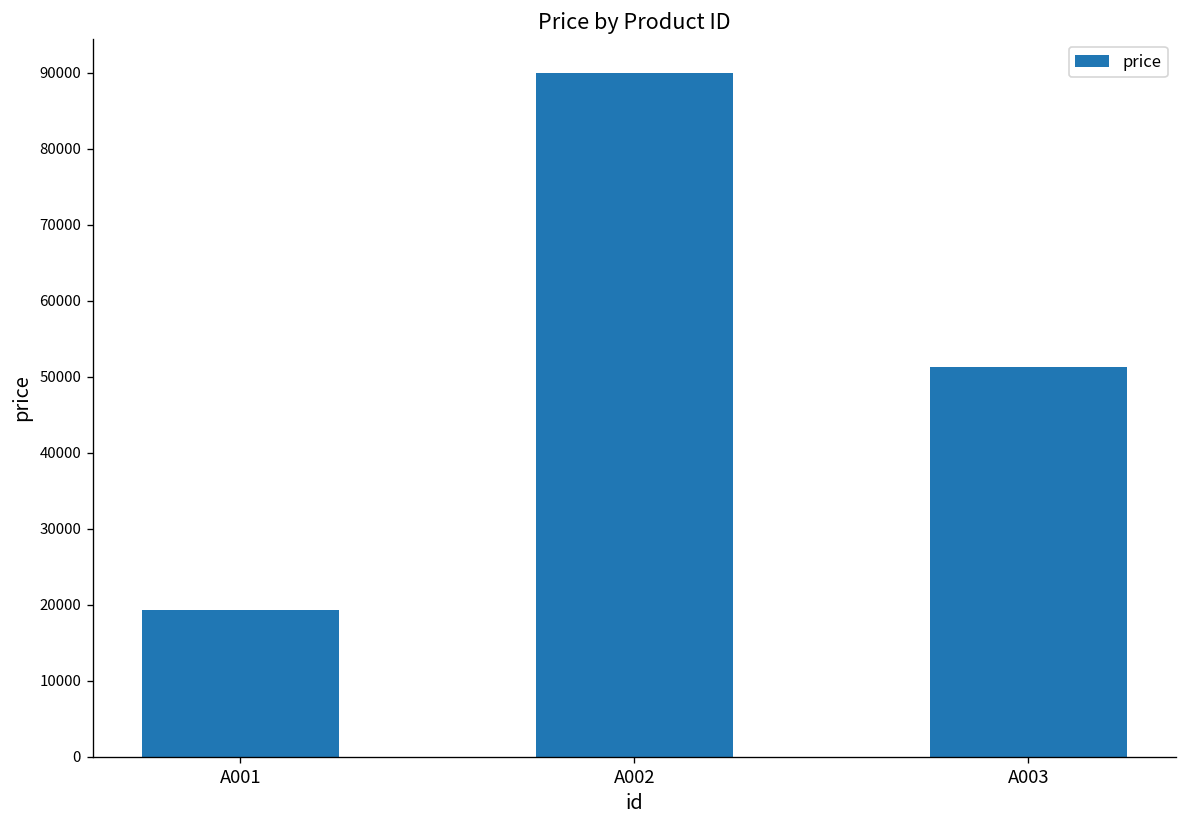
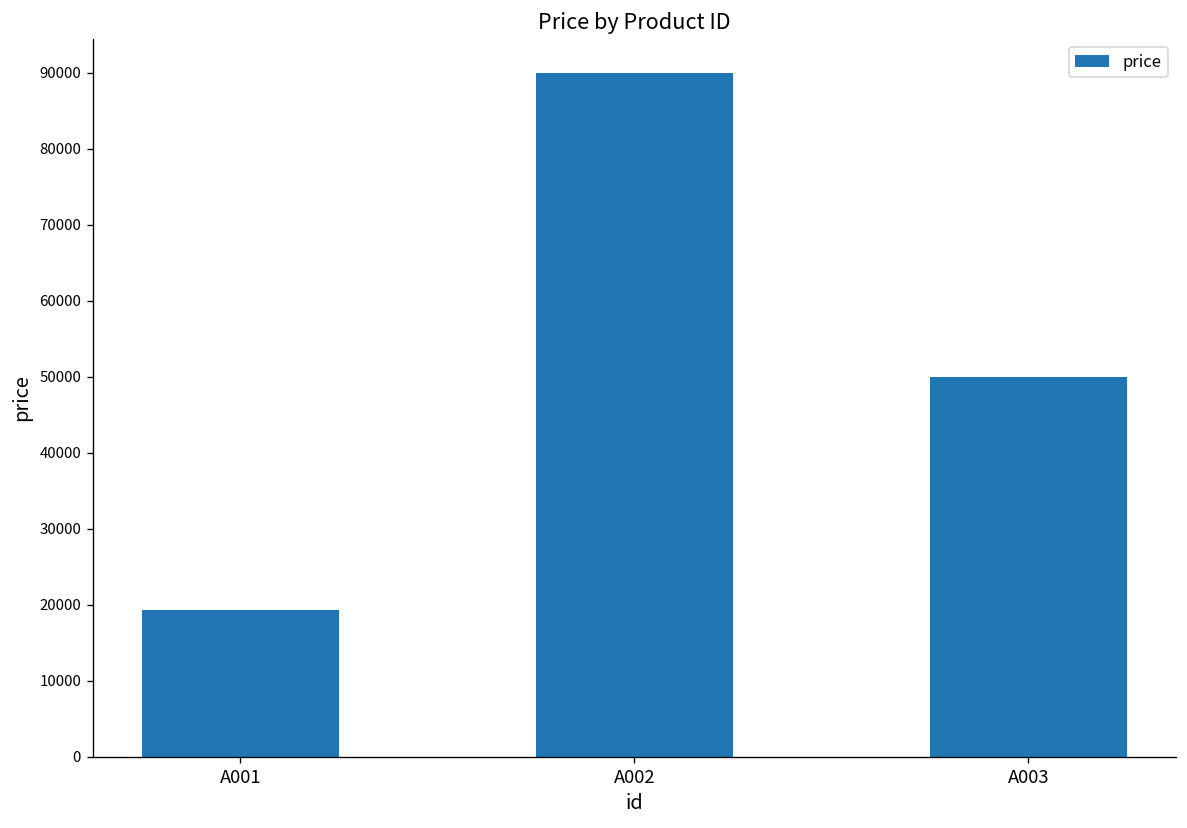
  {
    "A001": 19000,
    "A002": 90000,
-   "A003": 51000
+   "A003": 50000
  }
